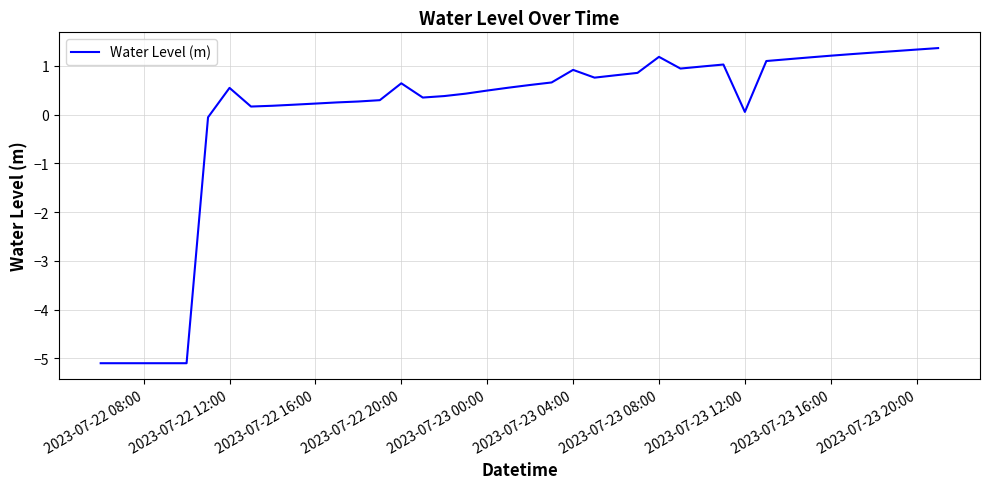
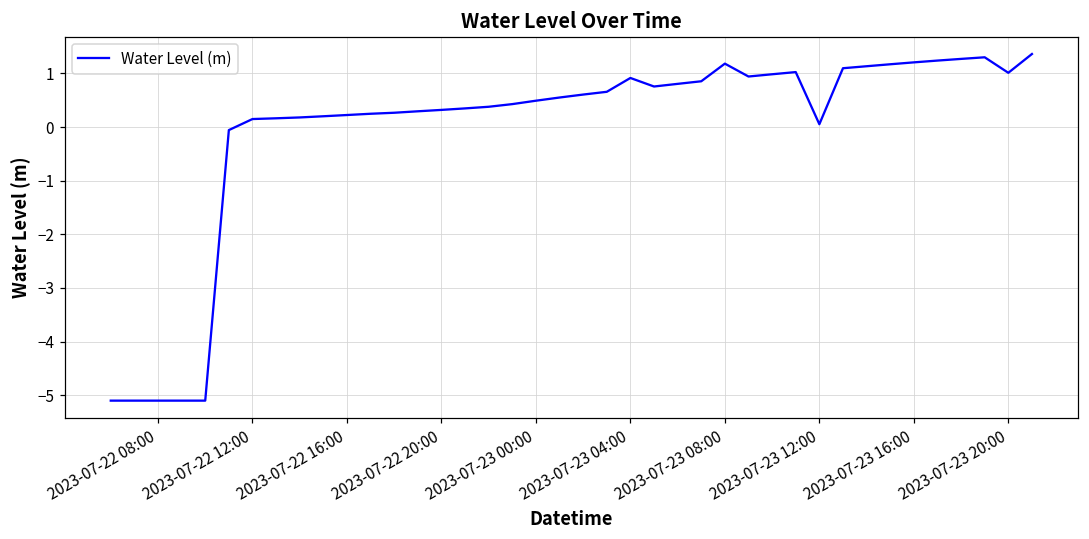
  {
    "2023-07-22 08:00": -5.1,
-   "2023-07-22 12:00": 0.5,
+   "2023-07-22 12:00": 0.2,
    "2023-07-22 16:00": 0.2,
-   "2023-07-22 20:00": 0.6,
+   "2023-07-22 20:00": 0.3,
    "2023-07-23 00:00": 0.5,
    "2023-07-23 04:00": 0.9,
    "2023-07-23 08:00": 1.2,
    "2023-07-23 12:00": 0.1,
    "2023-07-23 16:00": 1.2,
-   "2023-07-23 20:00": 1.3
+   "2023-07-23 20:00": 1.0
  }
